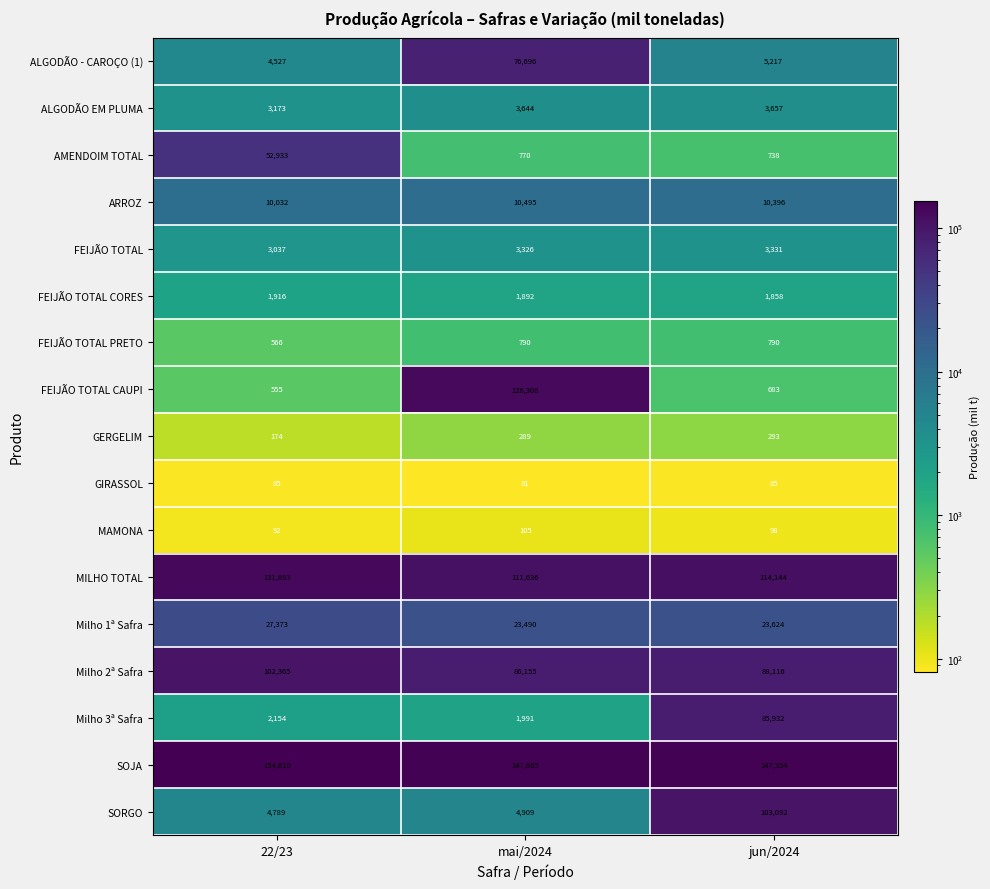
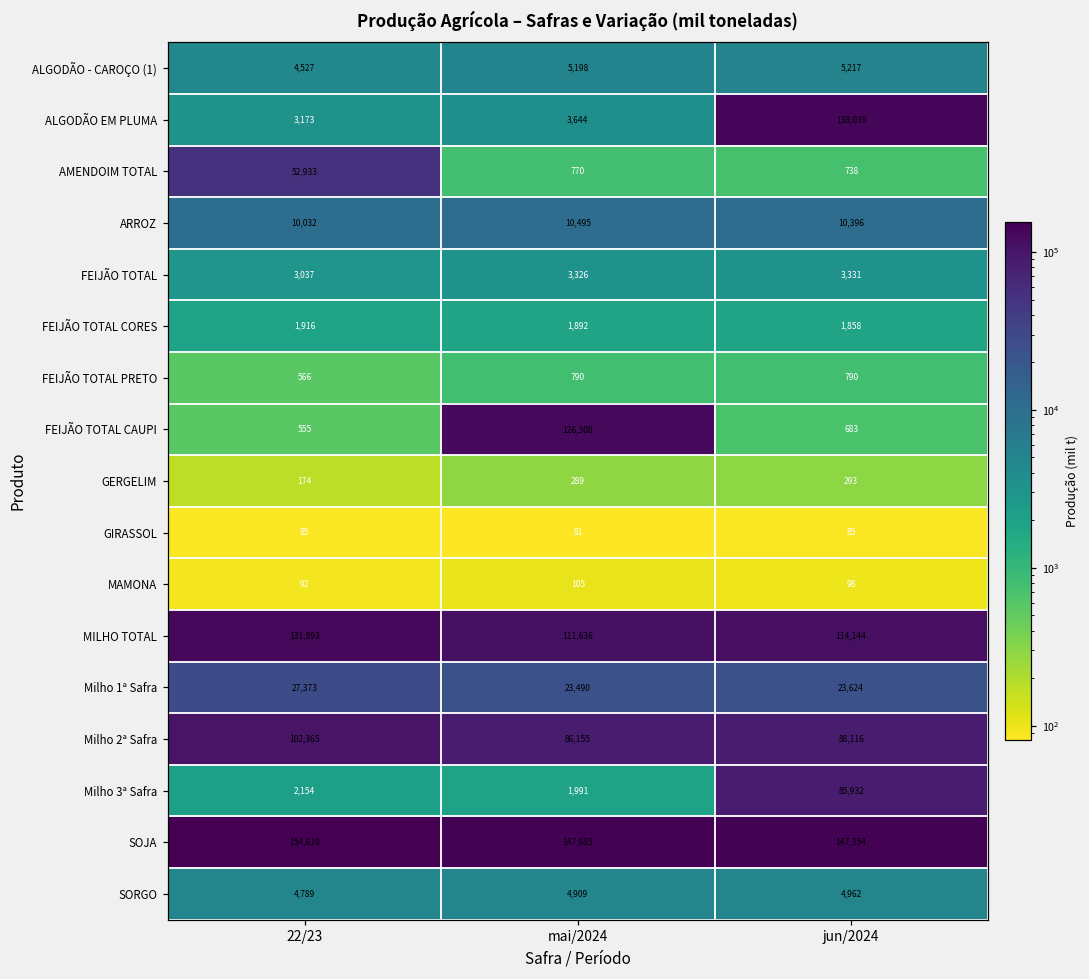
  {
    "ALGODÃO - CAROÇO (1)": {
      "22/23": "4,527",
-     "mai/2024": "76,696",
+     "mai/2024": "5,198",
      "jun/2024": "5,217"
    },
    "ALGODÃO EM PLUMA": {
      "22/23": "3,173",
      "mai/2024": "3,644",
-     "jun/2024": "3,657"
+     "jun/2024": "138,039"
    },
    "AMENDOIM TOTAL": {
      "22/23": "52,933",
      "mai/2024": "770",
      "jun/2024": "738"
    },
    "ARROZ": {
      "22/23": "10,032",
      "mai/2024": "10,495",
      "jun/2024": "10,396"
    },
    "FEIJÃO TOTAL": {
      "22/23": "3,037",
      "mai/2024": "3,326",
      "jun/2024": "3,331"
    },
    "FEIJÃO TOTAL CORES": {
      "22/23": "1,916",
      "mai/2024": "1,892",
      "jun/2024": "1,858"
    },
    "FEIJÃO TOTAL PRETO": {
      "22/23": "566",
      "mai/2024": "790",
      "jun/2024": "790"
    },
    "FEIJÃO TOTAL CAUPI": {
      "22/23": "555",
      "mai/2024": "126,308",
      "jun/2024": "683"
    },
    "GERGELIM": {
      "22/23": "174",
      "mai/2024": "289",
      "jun/2024": "293"
    },
    "GIRASSOL": {
      "22/23": "85",
      "mai/2024": "81",
      "jun/2024": "85"
    },
    "MAMONA": {
      "22/23": "92",
      "mai/2024": "105",
      "jun/2024": "98"
    },
    "MILHO TOTAL": {
      "22/23": "131,893",
      "mai/2024": "111,636",
      "jun/2024": "114,144"
    },
    "Milho 1ª Safra": {
      "22/23": "27,373",
      "mai/2024": "23,490",
      "jun/2024": "23,624"
    },
    "Milho 2ª Safra": {
      "22/23": "102,365",
      "mai/2024": "86,155",
      "jun/2024": "88,116"
    },
    "Milho 3ª Safra": {
      "22/23": "2,154",
      "mai/2024": "1,991",
      "jun/2024": "85,932"
    },
    "SOJA": {
      "22/23": "154,610",
      "mai/2024": "147,685",
      "jun/2024": "147,354"
    },
    "SORGO": {
      "22/23": "4,789",
      "mai/2024": "4,909",
-     "jun/2024": "103,092"
+     "jun/2024": "4,962"
    }
  }
